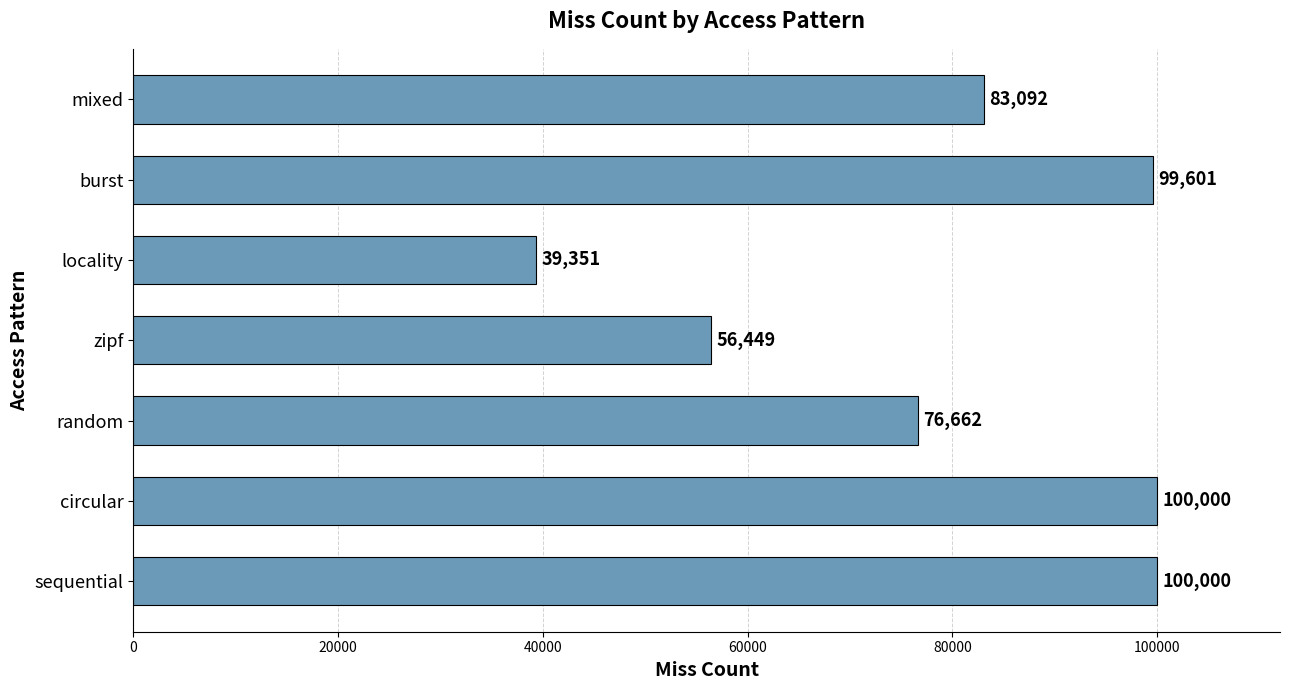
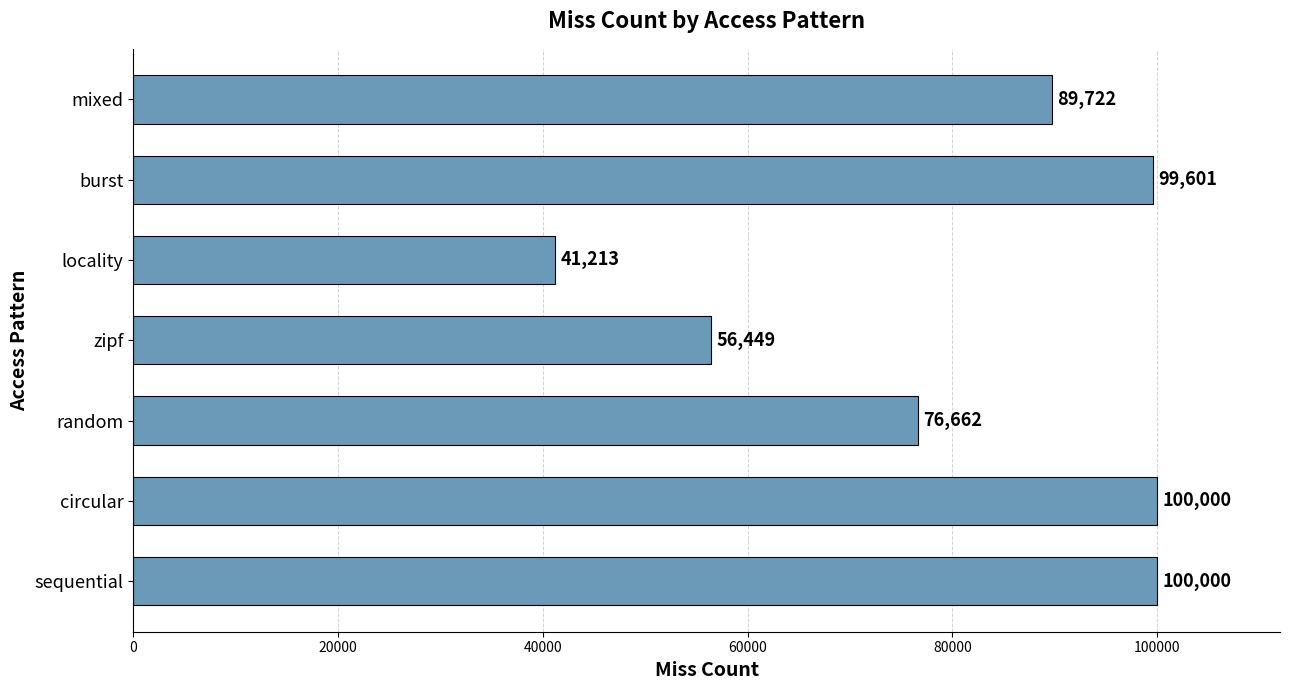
  {
-   "mixed": "83,092",
+   "mixed": "89,722",
    "burst": "99,601",
-   "locality": "39,351",
+   "locality": "41,213",
    "zipf": "56,449",
    "random": "76,662",
    "circular": "100,000",
    "sequential": "100,000"
  }
